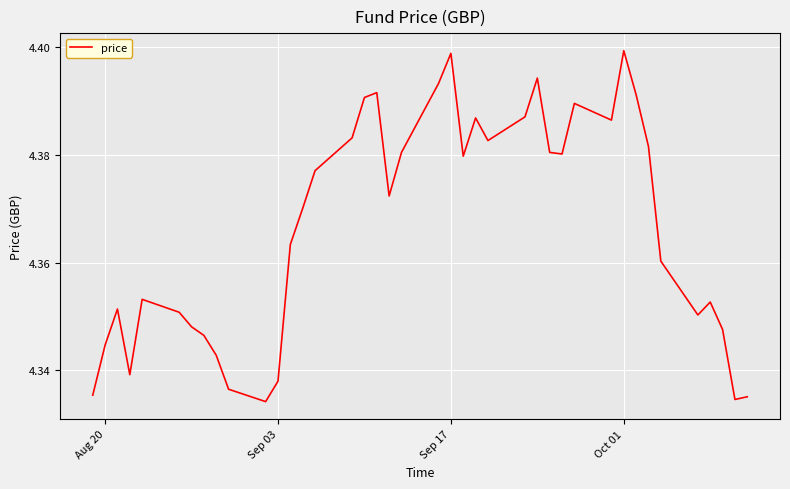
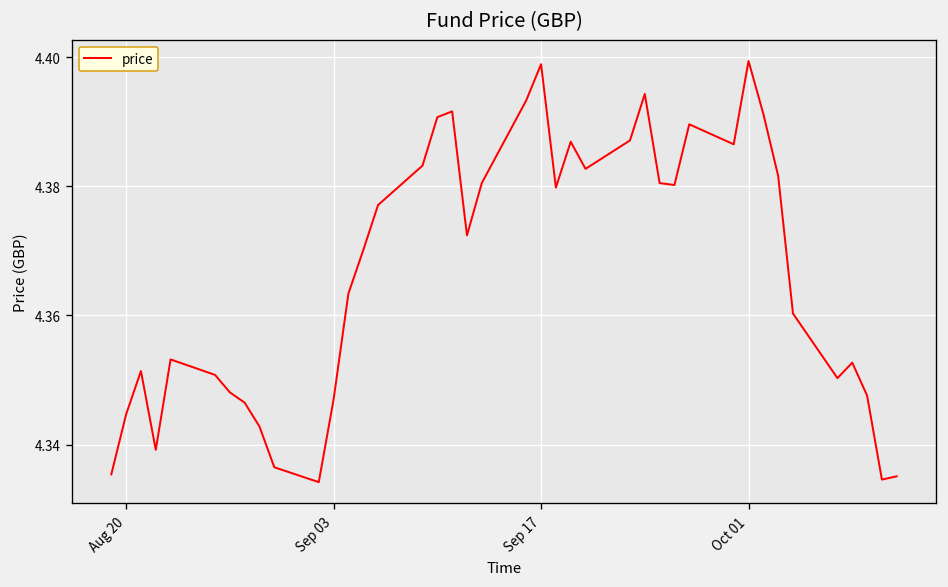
  {
    "Aug 20": 4.345,
-   "Sep 03": 4.338,
+   "Sep 03": 4.347,
    "Sep 17": 4.399,
    "Oct 01": 4.399
  }
